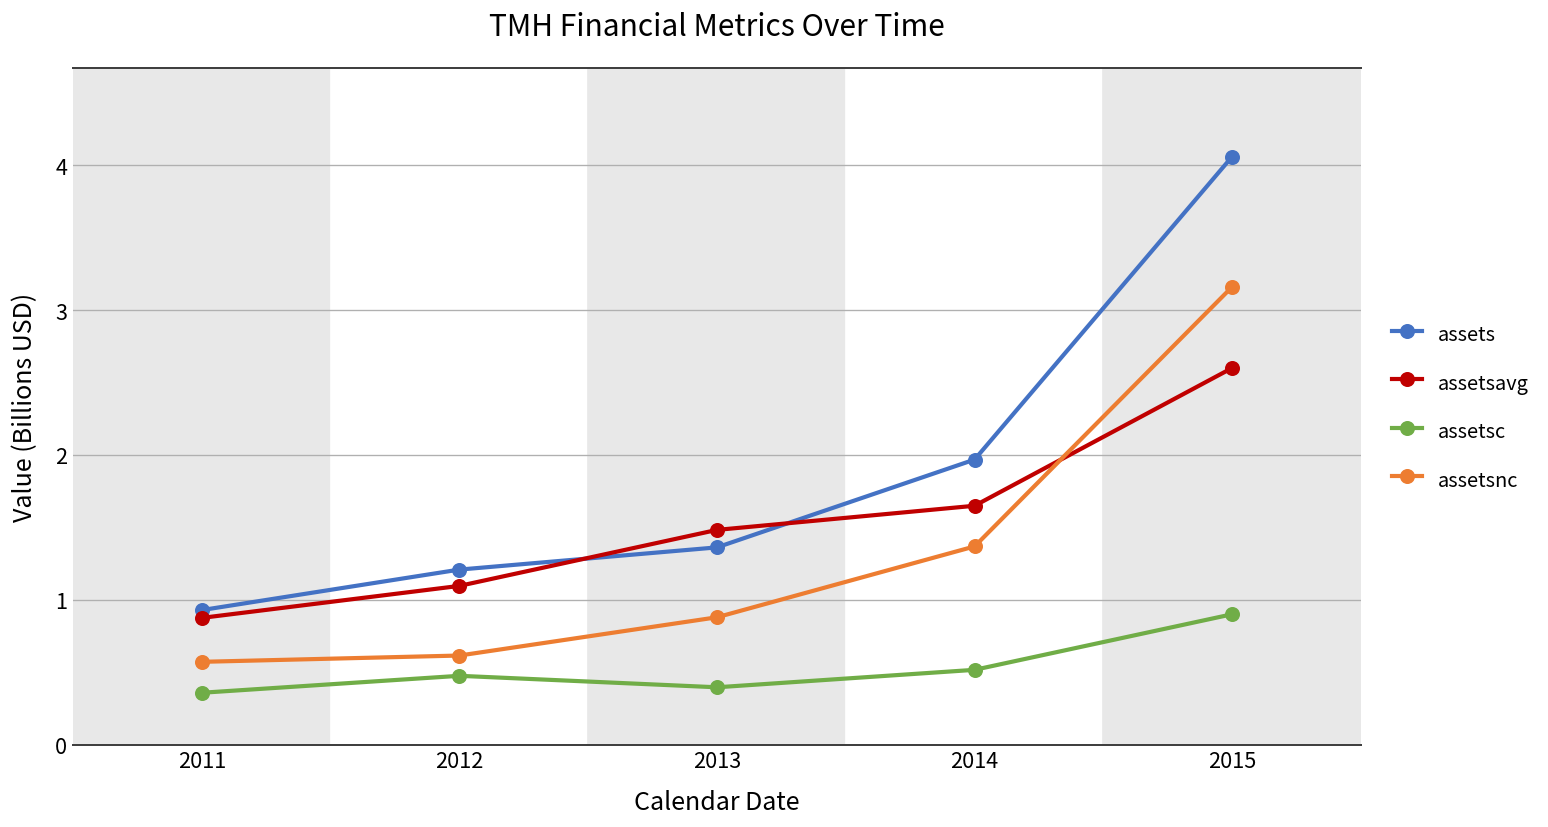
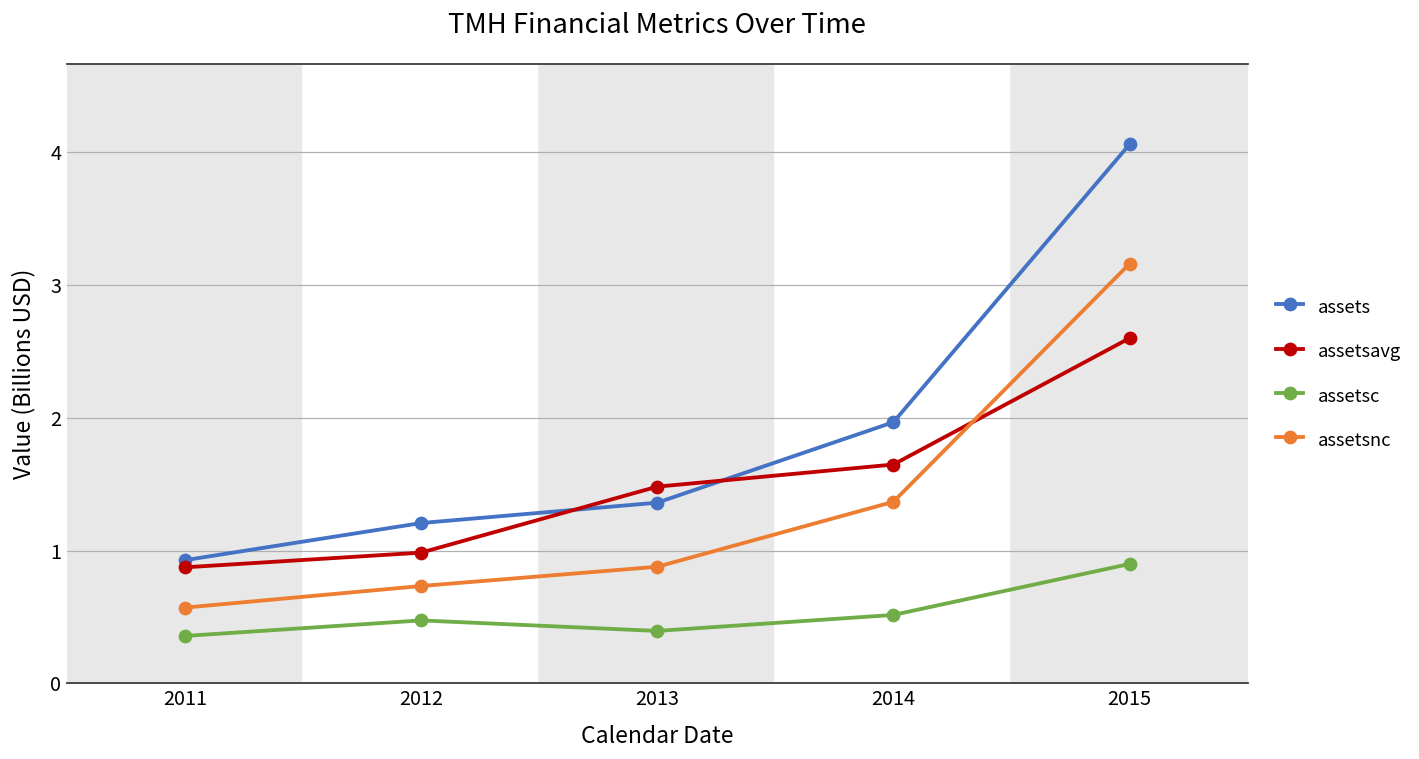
  {
    "assets": {
      "2011": 0.93,
      "2012": 1.21,
      "2013": 1.36,
      "2014": 1.97,
      "2015": 4.06
    },
    "assetsavg": {
      "2011": 0.87,
-     "2012": 1.10,
+     "2012": 0.99,
      "2013": 1.48,
      "2014": 1.65,
      "2015": 2.60
    },
    "assetsc": {
      "2011": 0.36,
      "2012": 0.47,
      "2013": 0.40,
      "2014": 0.52,
      "2015": 0.90
    },
    "assetsnc": {
      "2011": 0.57,
-     "2012": 0.61,
+     "2012": 0.73,
      "2013": 0.88,
      "2014": 1.37,
      "2015": 3.16
    }
  }
